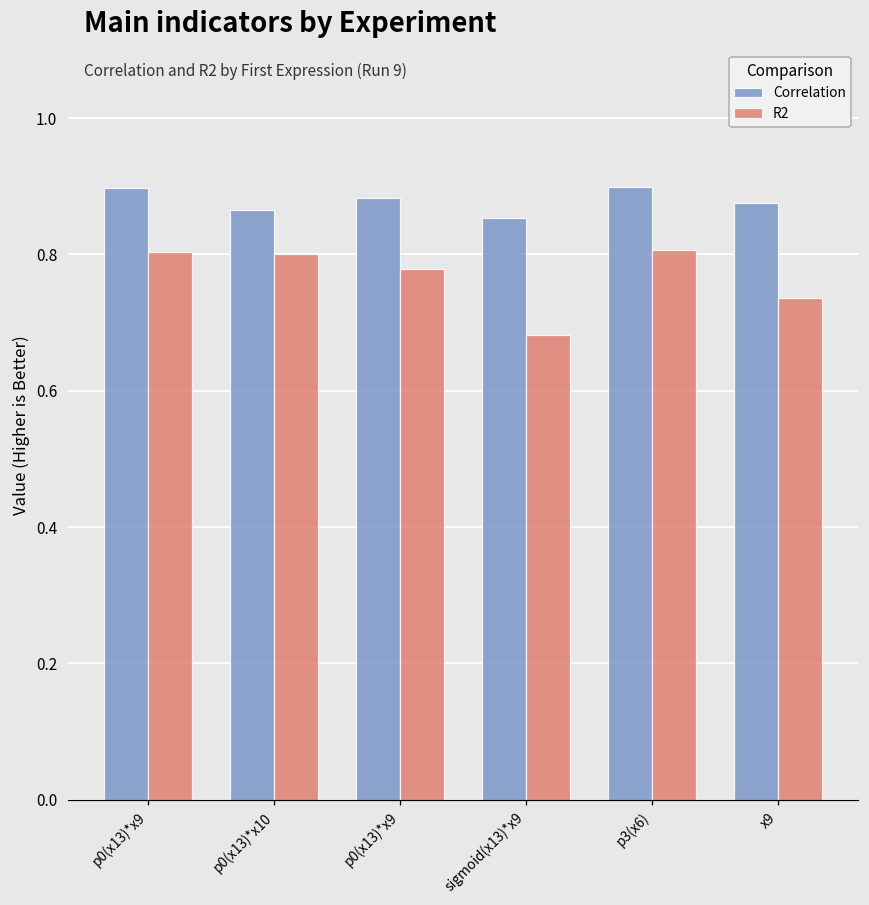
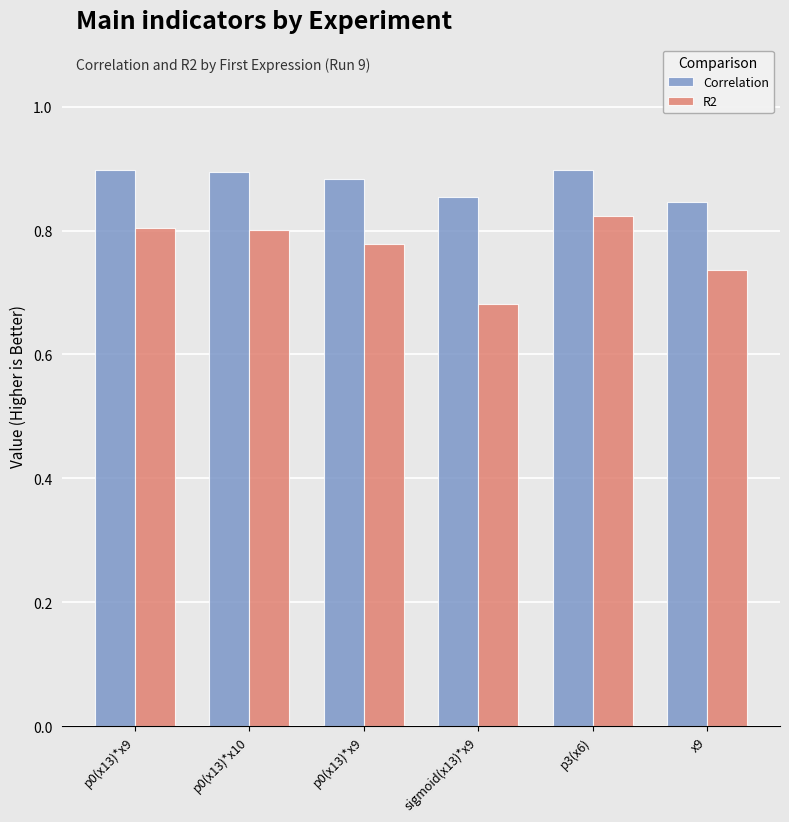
  {
    "Correlation": {
-     "p0(x13)*x10": 0.87,
+     "p0(x13)*x10": 0.89,
      "sigmoid(x13)*x9": 0.85,
      "p3(x6)": 0.90,
-     "x9": 0.88
+     "x9": 0.85
    },
    "R2": {
      "p0(x13)*x10": 0.80,
      "sigmoid(x13)*x9": 0.68,
-     "p3(x6)": 0.81,
+     "p3(x6)": 0.82,
      "x9": 0.74
    }
  }
